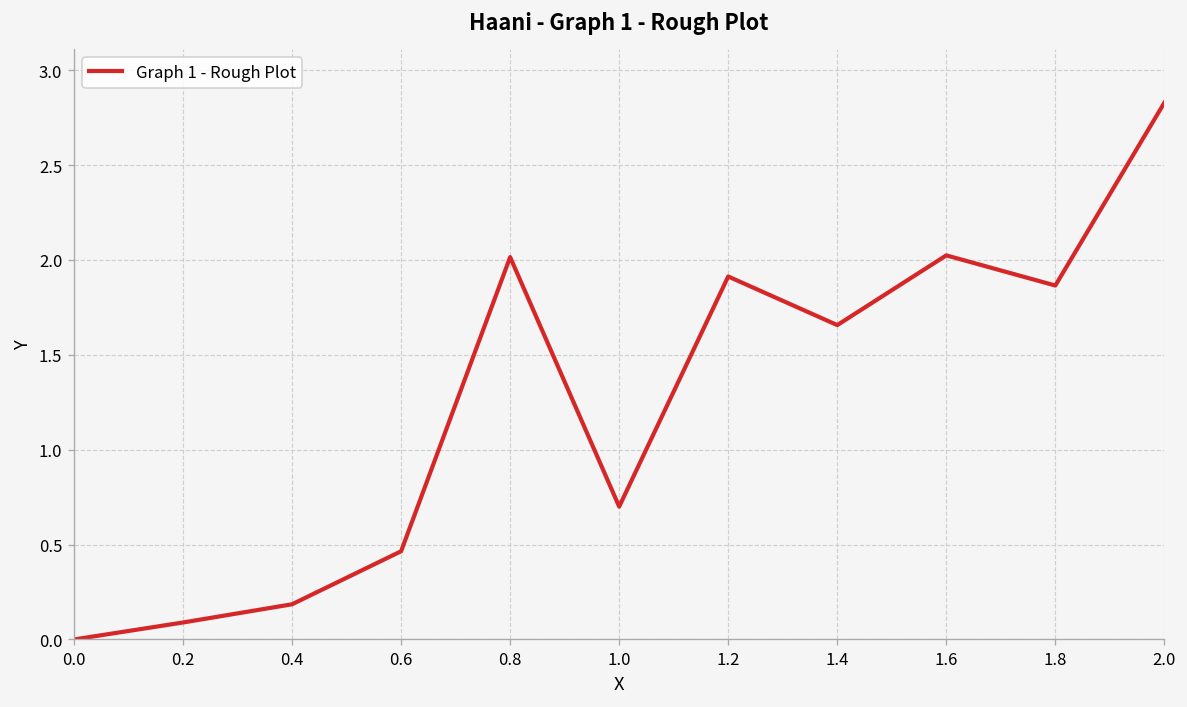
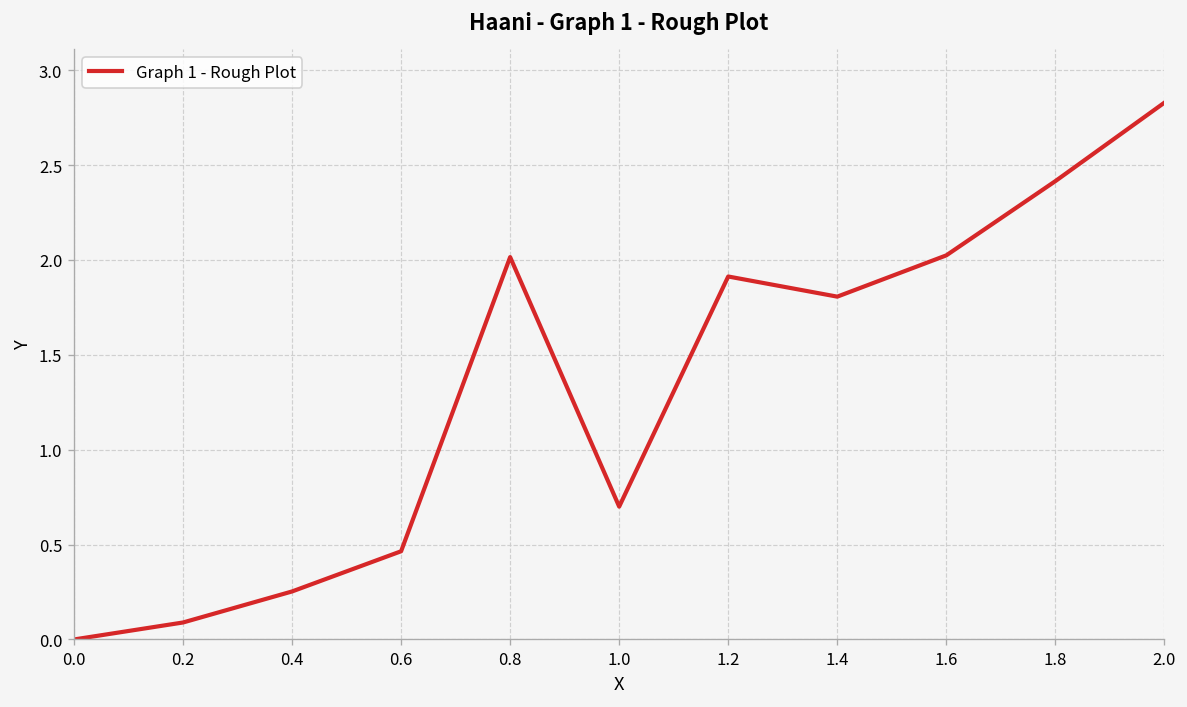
  {
    "0.0": 0.00,
    "0.2": 0.09,
-   "0.4": 0.19,
+   "0.4": 0.25,
    "0.6": 0.46,
    "0.8": 2.01,
    "1.0": 0.70,
    "1.2": 1.91,
-   "1.4": 1.66,
+   "1.4": 1.81,
    "1.6": 2.02,
-   "1.8": 1.86,
+   "1.8": 2.41,
    "2.0": 2.83
  }
